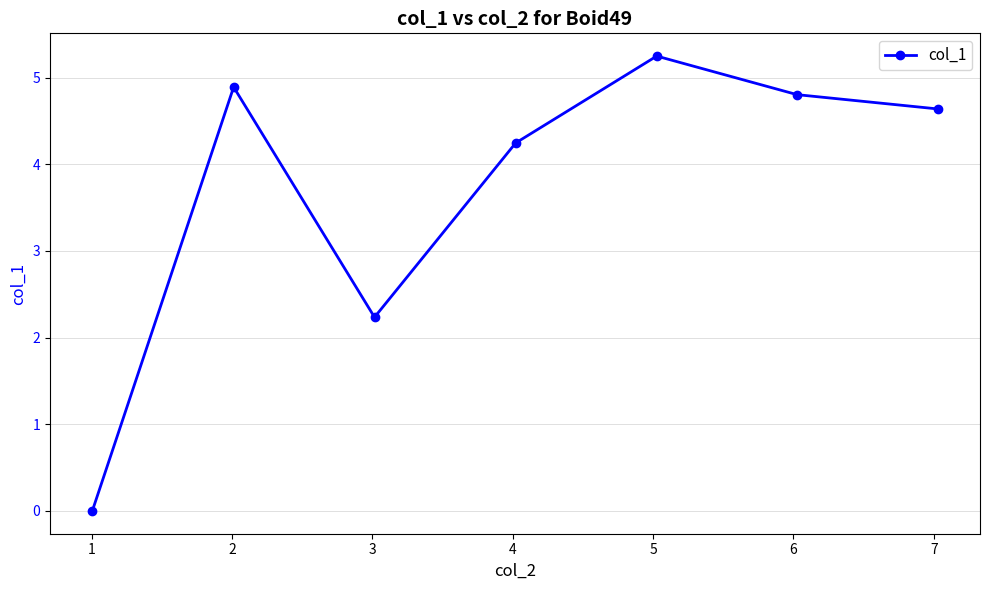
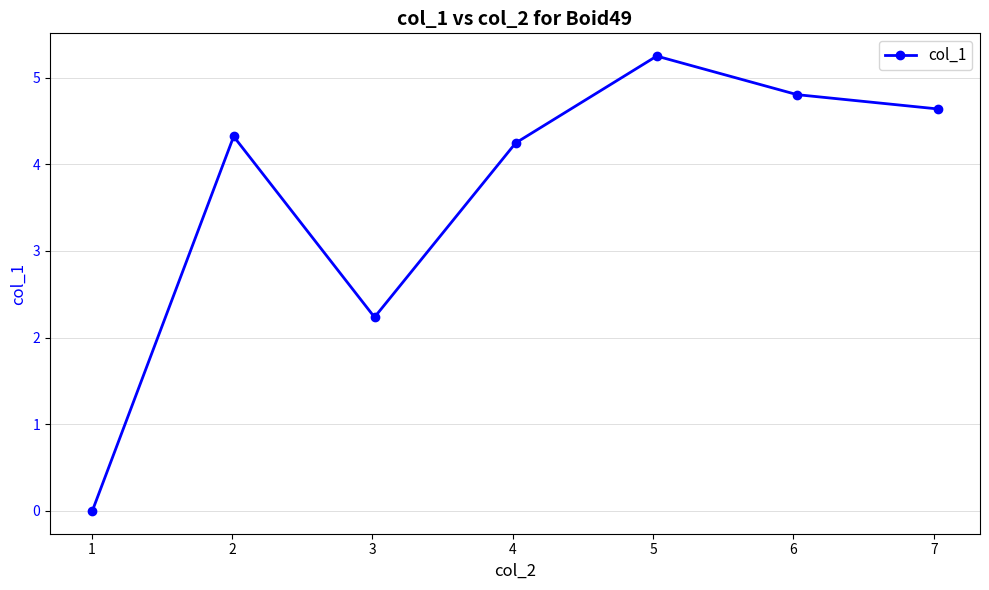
  {
    "1": 0.0,
-   "2": 4.9,
+   "2": 4.3,
    "3": 2.2
  }
